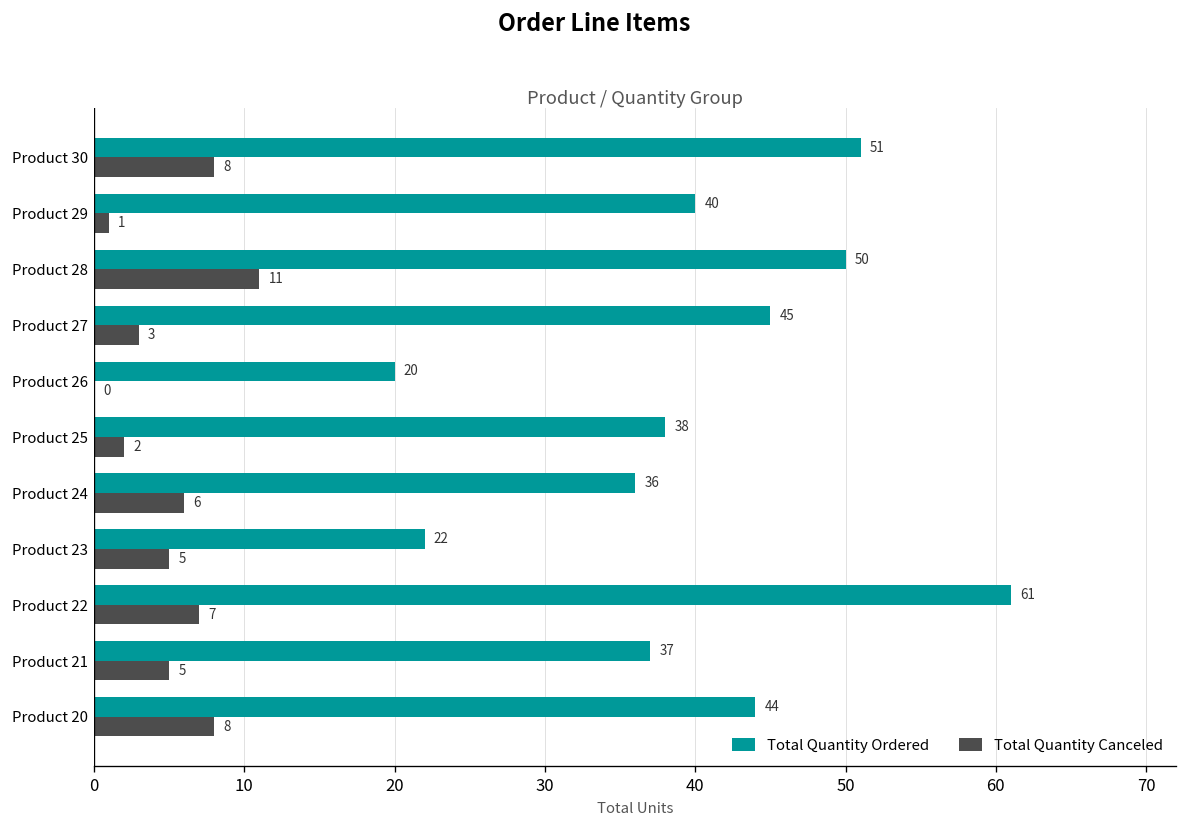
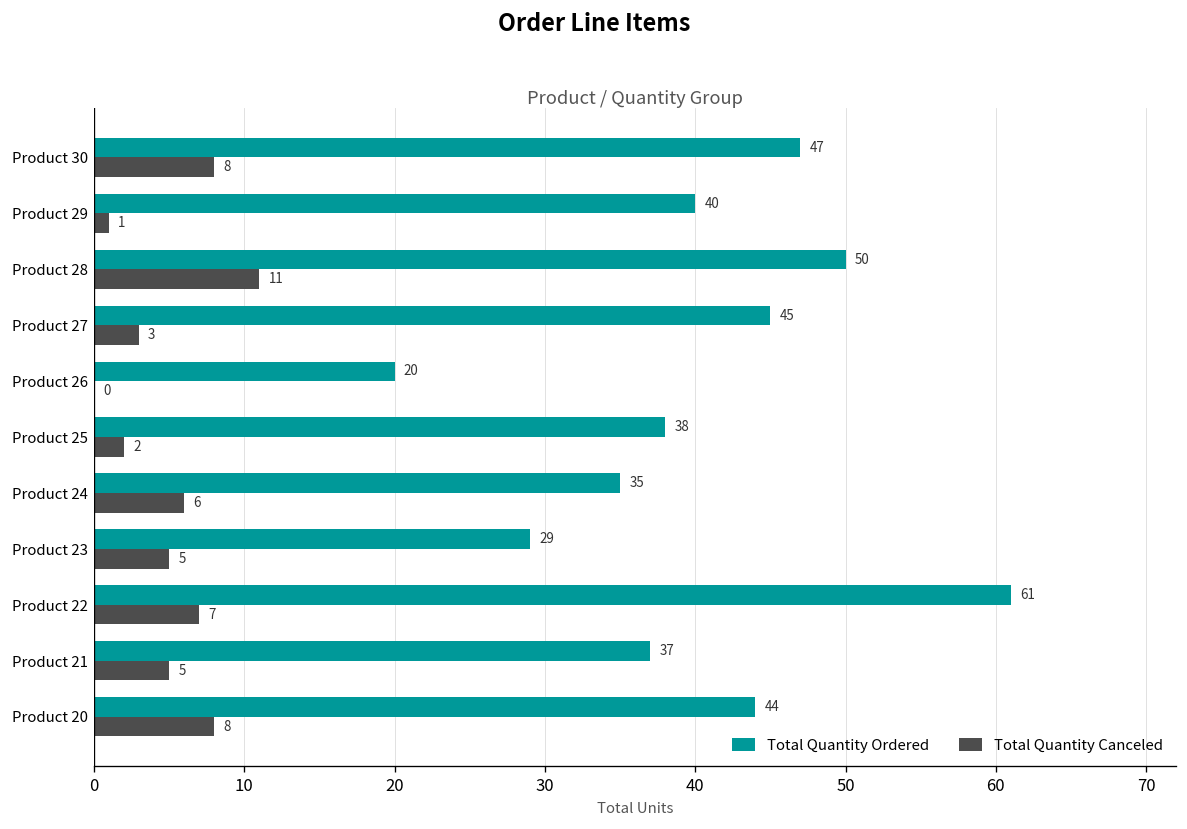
  {
    "Total Quantity Ordered": {
-     "Product 30": 51,
+     "Product 30": 47,
      "Product 29": 40,
      "Product 28": 50,
      "Product 27": 45,
      "Product 26": 20,
      "Product 25": 38,
-     "Product 24": 36,
-     "Product 23": 22,
+     "Product 24": 35,
+     "Product 23": 29,
      "Product 22": 61,
      "Product 21": 37,
      "Product 20": 44
    },
    "Total Quantity Canceled": {
      "Product 30": 8,
      "Product 29": 1,
      "Product 28": 11,
      "Product 27": 3,
      "Product 26": 0,
      "Product 25": 2,
      "Product 24": 6,
      "Product 23": 5,
      "Product 22": 7,
      "Product 21": 5,
      "Product 20": 8
    }
  }
